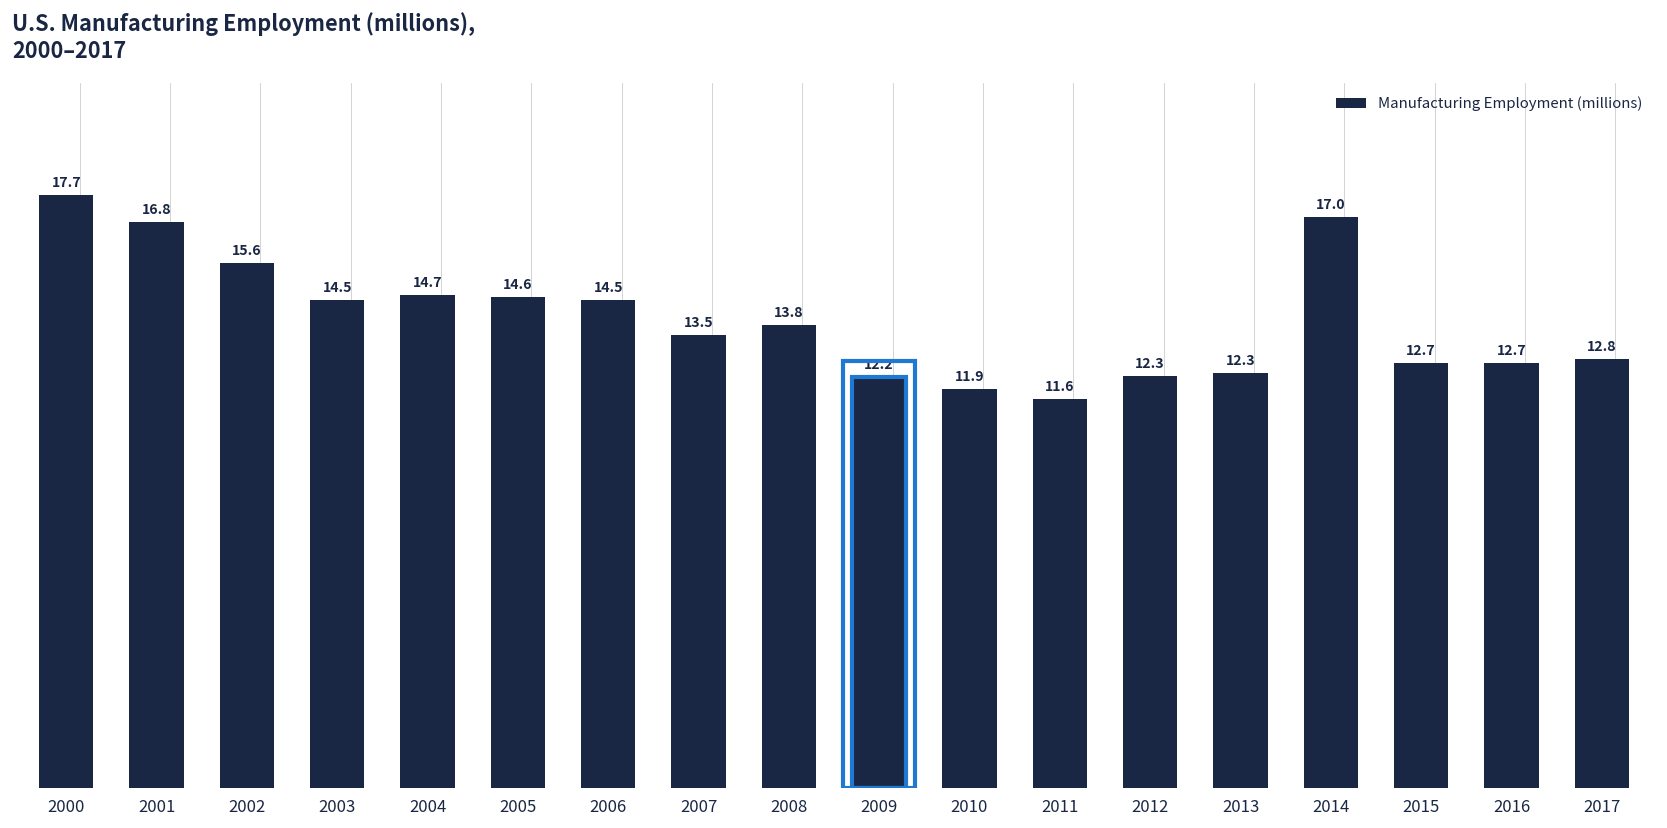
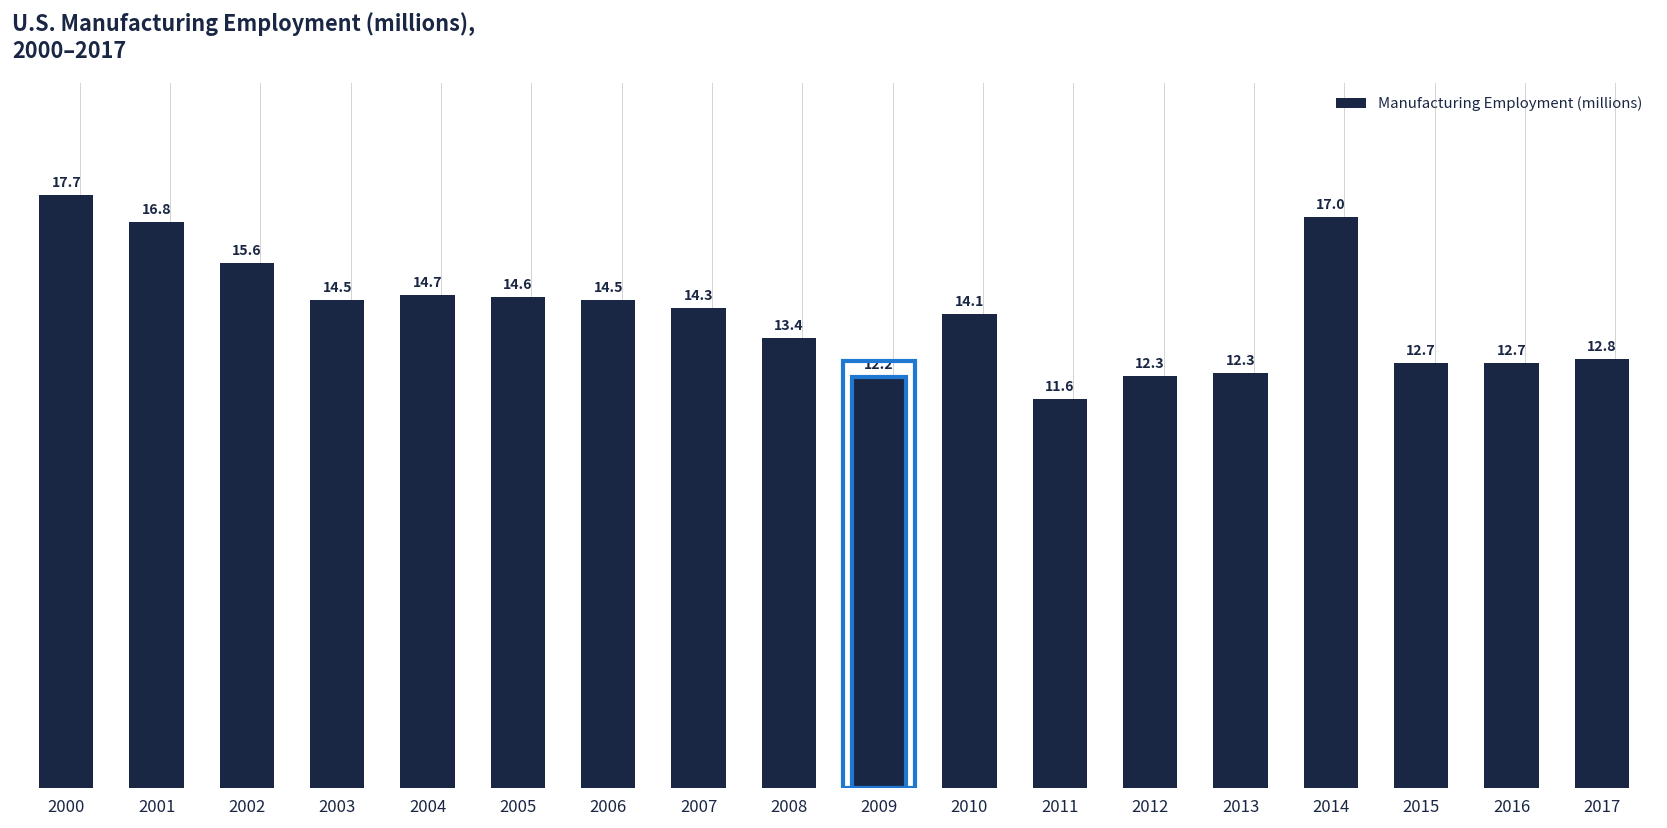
  {
    "2000": 17.7,
    "2001": 16.8,
    "2002": 15.6,
    "2003": 14.5,
    "2004": 14.7,
    "2005": 14.6,
    "2006": 14.5,
-   "2007": 13.5,
-   "2008": 13.8,
+   "2007": 14.3,
+   "2008": 13.4,
    "2009": 12.2,
-   "2010": 11.9,
+   "2010": 14.1,
    "2011": 11.6,
    "2012": 12.3,
    "2013": 12.3,
    "2014": 17.0,
    "2015": 12.7,
    "2016": 12.7,
    "2017": 12.8
  }
